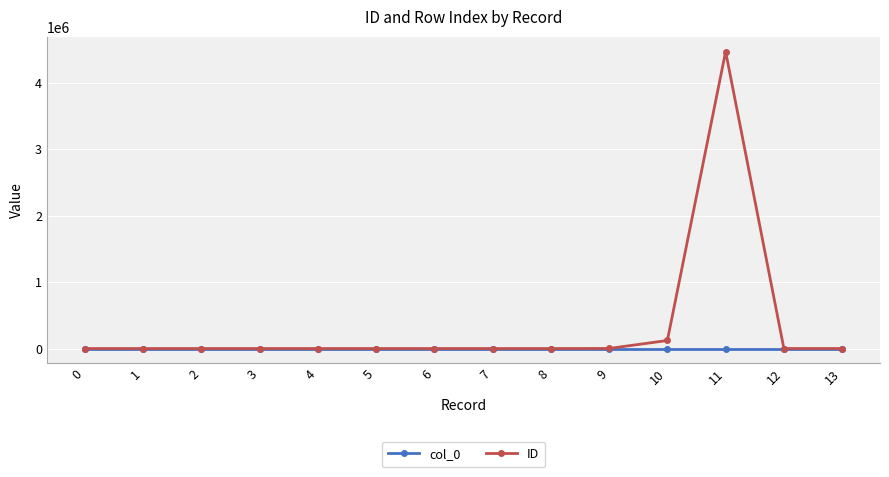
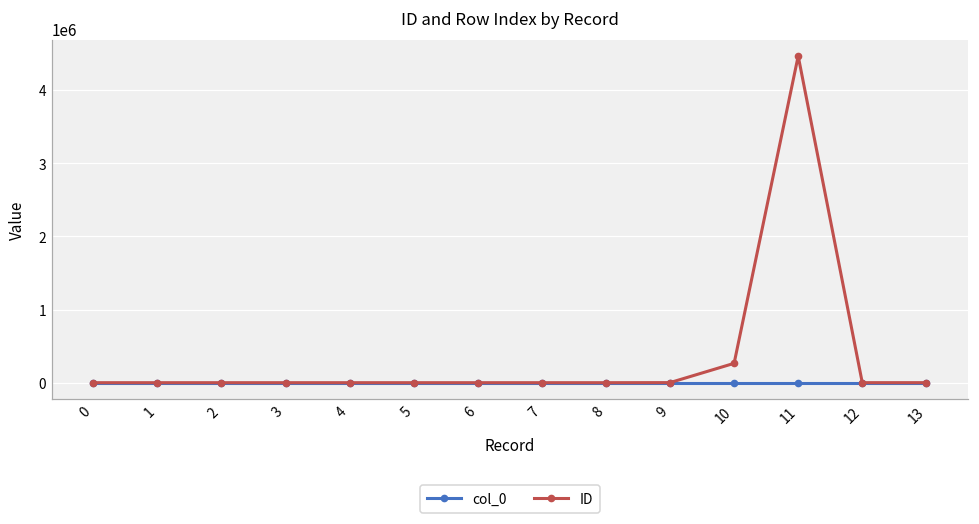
  {
    "col_0": {
      "10": 0,
      "11": 0
    },
    "ID": {
-     "10": 100000,
+     "10": 300000,
      "11": 4500000
    }
  }
